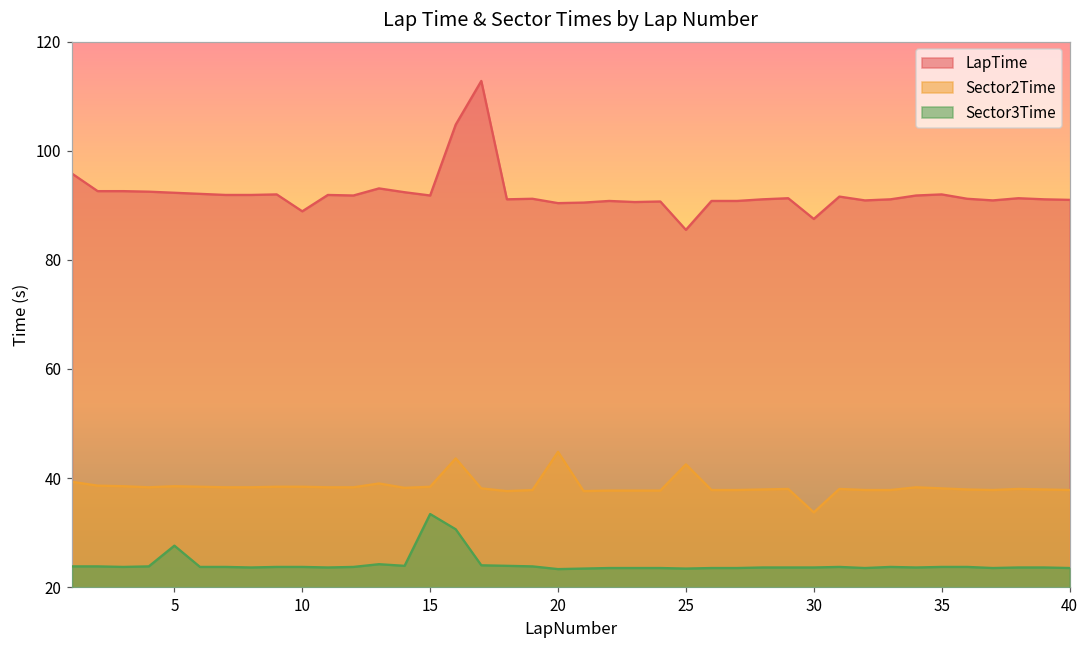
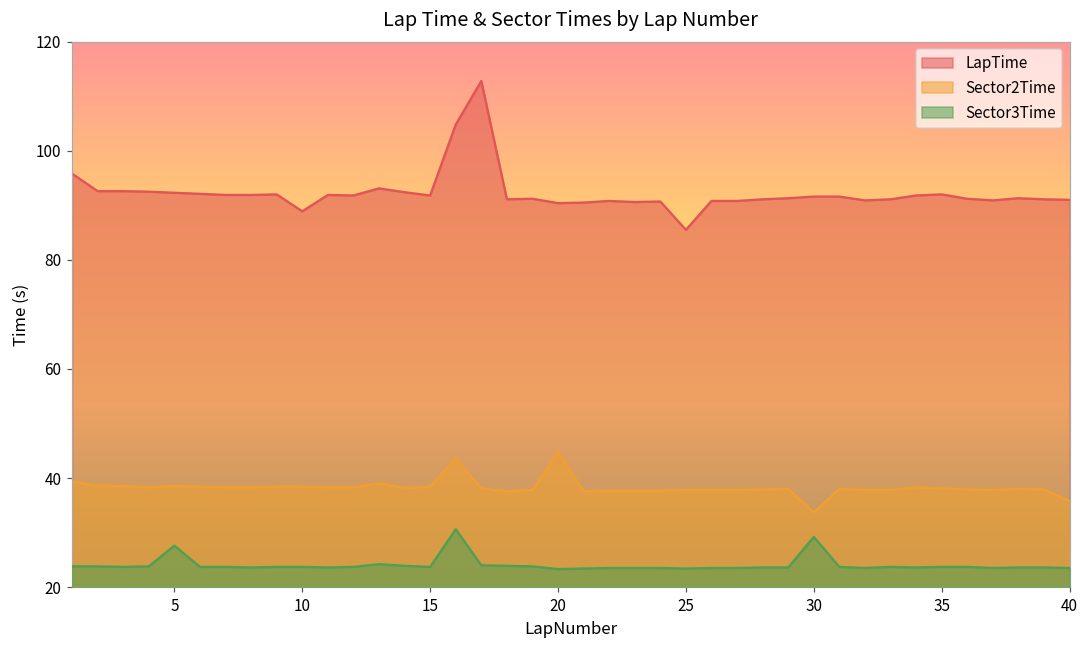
  {
    "LapTime": {
      "5": 92,
      "10": 89,
      "15": 92,
      "20": 90,
      "25": 86,
-     "30": 88,
+     "30": 92,
      "35": 92,
      "40": 91
    },
    "Sector2Time": {
      "5": 39,
      "10": 38,
      "15": 38,
      "20": 45,
-     "25": 43,
+     "25": 38,
      "30": 34,
      "35": 38,
-     "40": 38
+     "40": 36
    },
    "Sector3Time": {
      "5": 28,
      "10": 24,
-     "15": 33,
+     "15": 24,
      "20": 23,
      "25": 23,
-     "30": 24,
+     "30": 29,
      "35": 24,
      "40": 24
    }
  }
